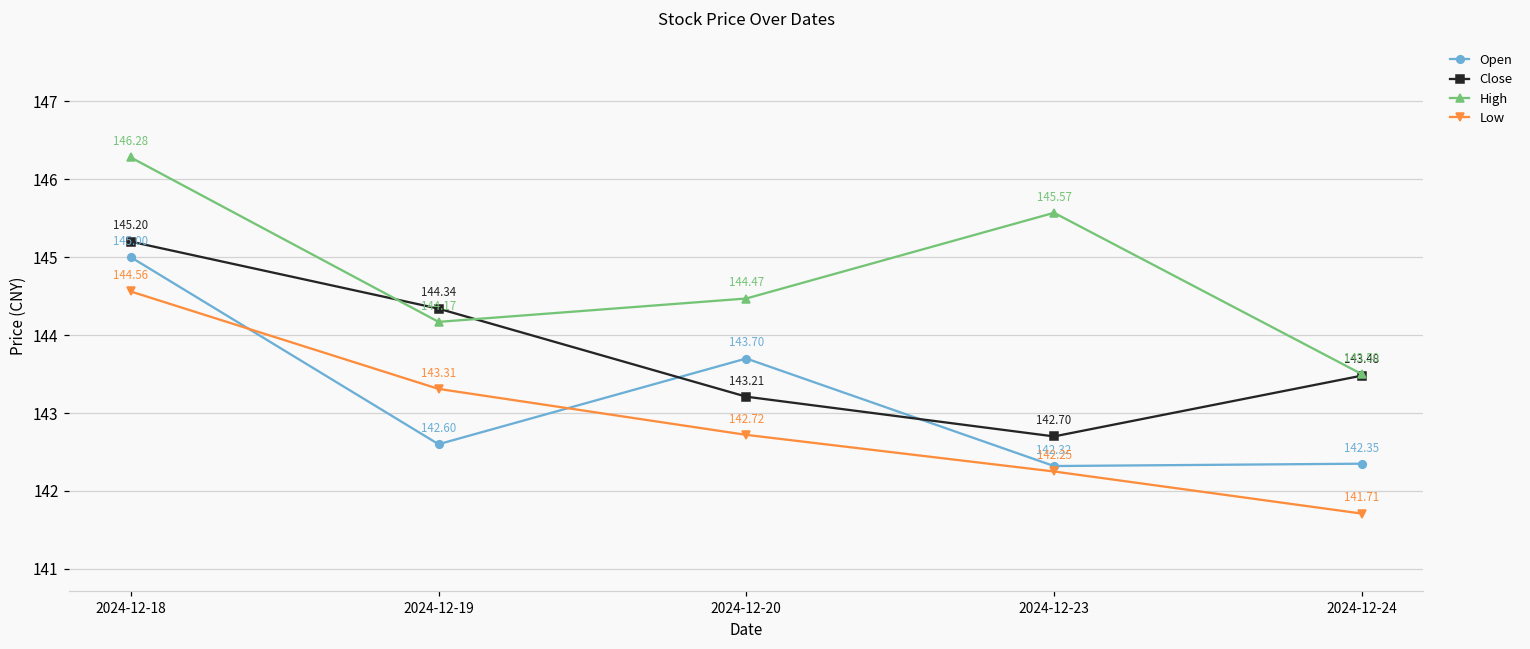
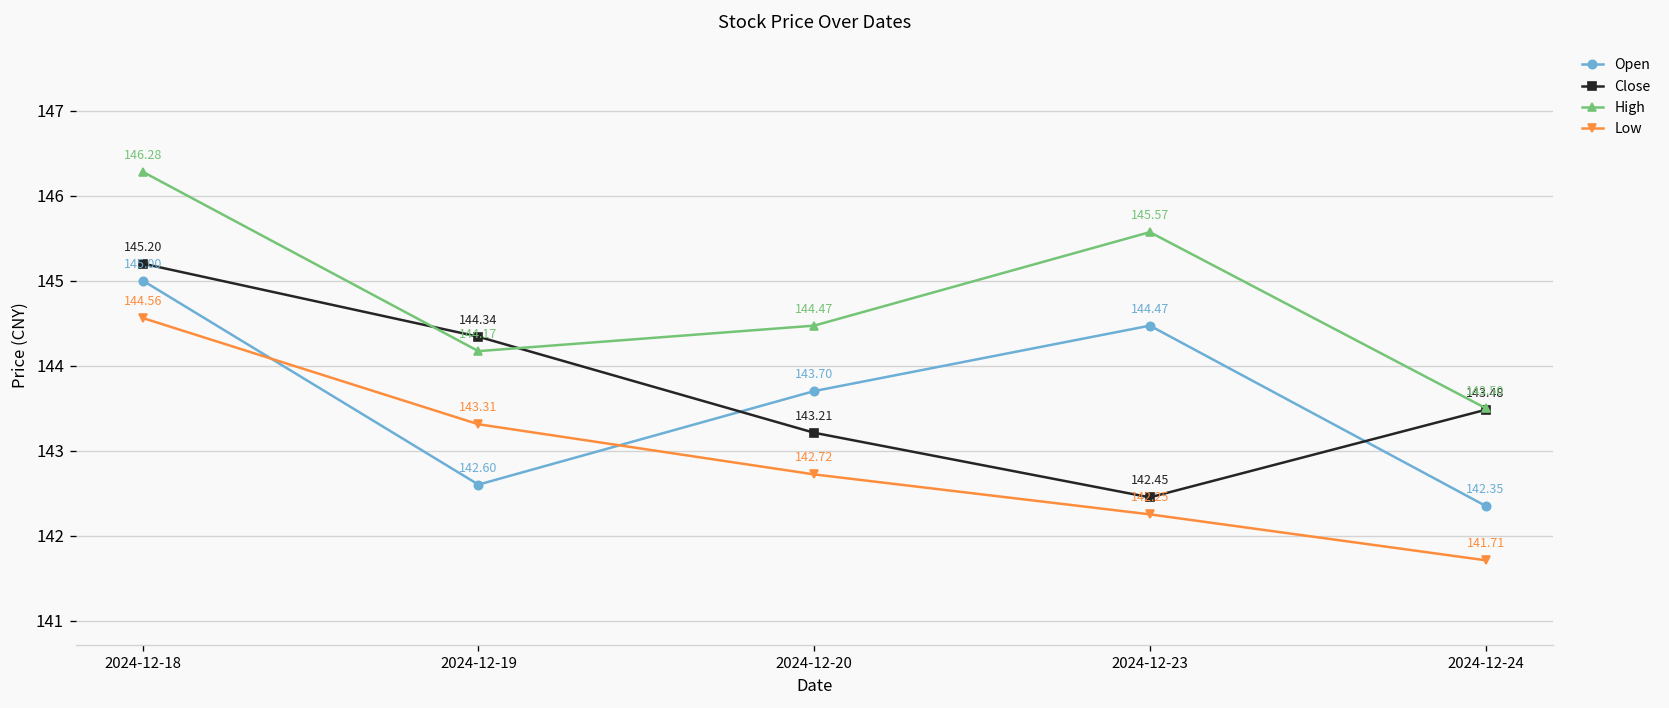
  {
    "Open": {
      "2024-12-19": 142.60,
      "2024-12-20": 143.70,
-     "2024-12-23": 142.32,
+     "2024-12-23": 144.47,
      "2024-12-24": 142.35
    },
    "Close": {
      "2024-12-18": 145.20,
      "2024-12-19": 144.34,
      "2024-12-20": 143.21,
-     "2024-12-23": 142.70
+     "2024-12-23": 142.45
    },
    "High": {
      "2024-12-18": 146.28,
      "2024-12-20": 144.47,
      "2024-12-23": 145.57
    },
    "Low": {
      "2024-12-18": 144.56,
      "2024-12-19": 143.31,
      "2024-12-20": 142.72,
      "2024-12-24": 141.71
    }
  }
